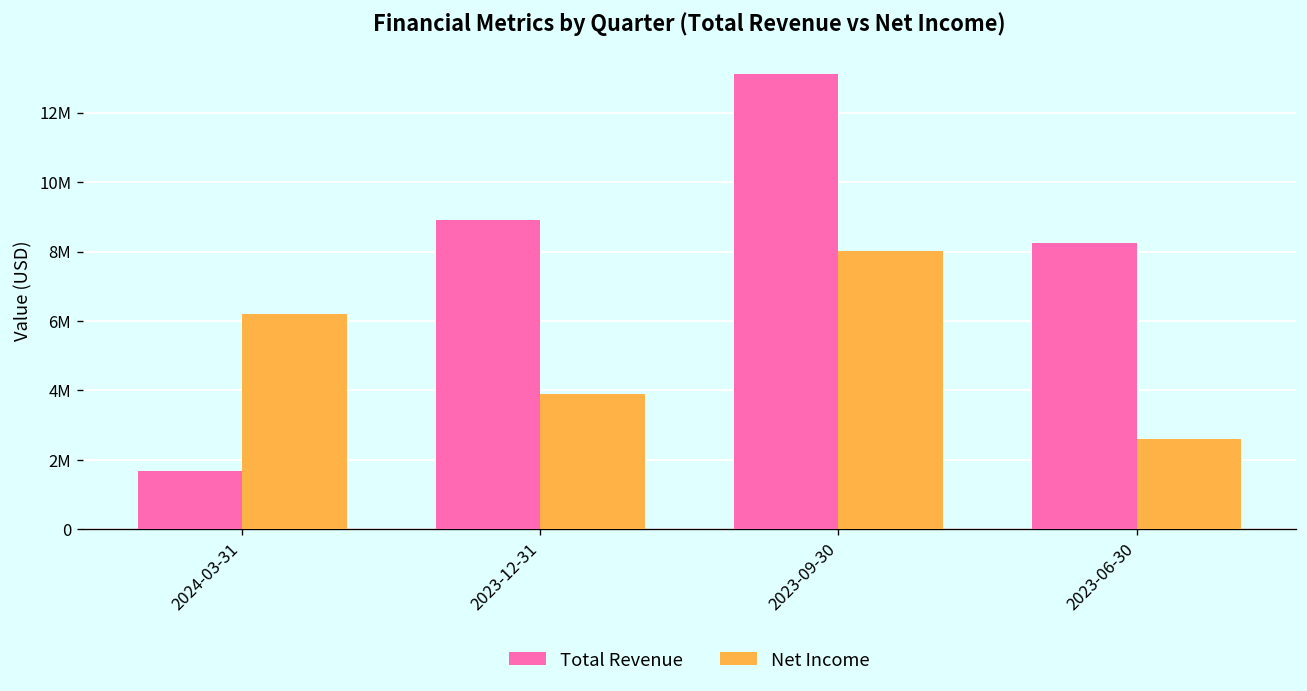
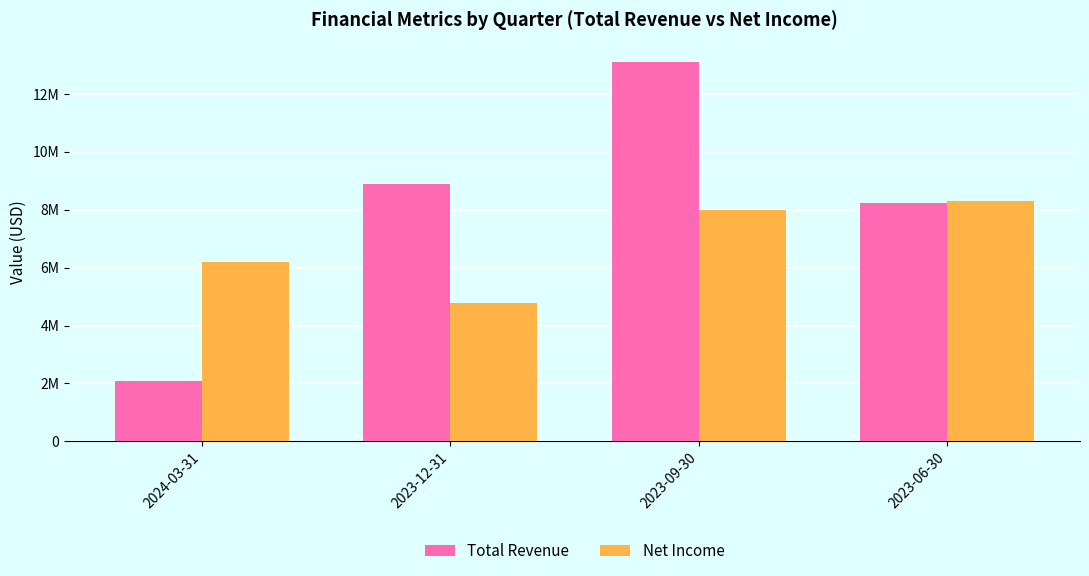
  {
    "Total Revenue": {
-     "2024-03-31": 1700000,
+     "2024-03-31": 2100000,
      "2023-12-31": 8900000,
      "2023-09-30": 13100000,
      "2023-06-30": 8200000
    },
    "Net Income": {
      "2024-03-31": 6200000,
-     "2023-12-31": 3900000,
+     "2023-12-31": 4800000,
      "2023-09-30": 8000000,
-     "2023-06-30": 2600000
+     "2023-06-30": 8300000
    }
  }
